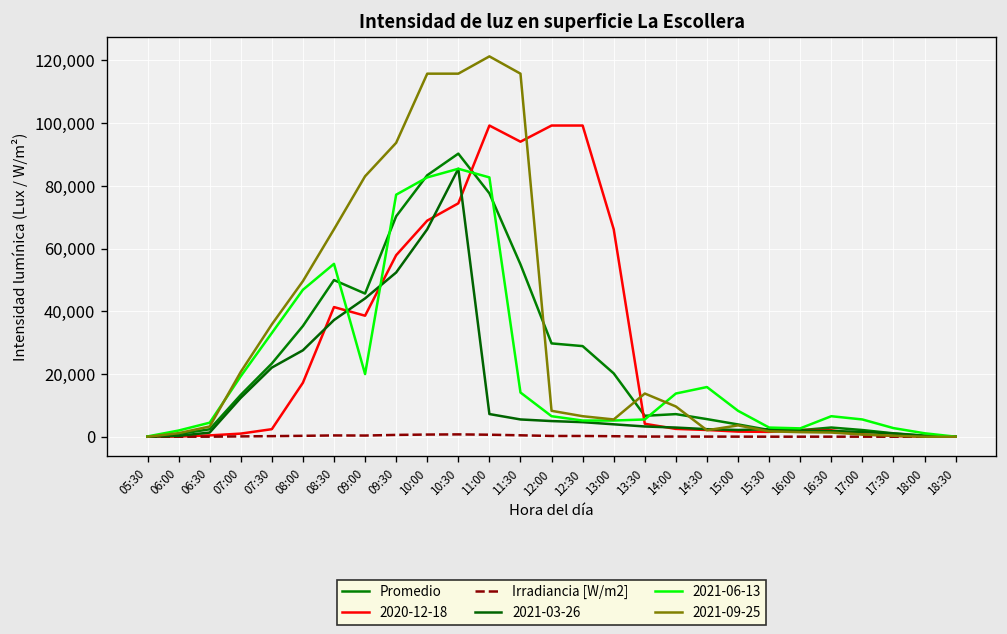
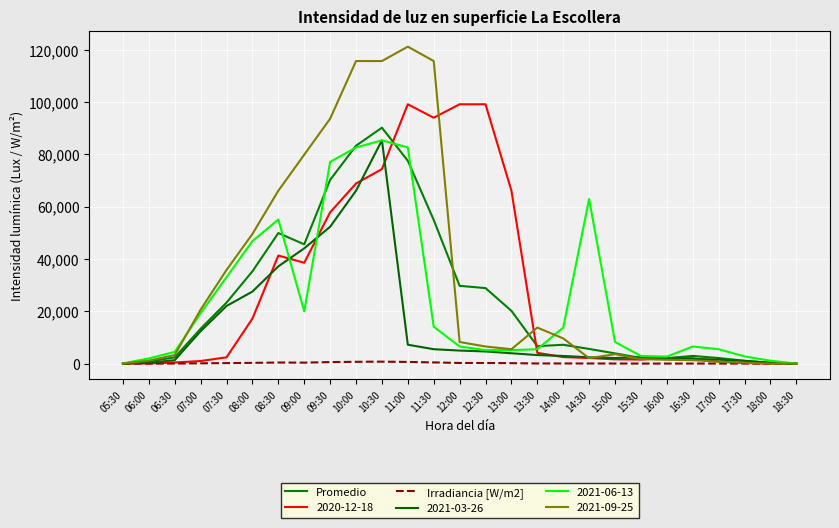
  {
    "2020-12-18": {
      "07:30": "2,000",
      "08:00": "17,000",
      "08:30": "41,000",
      "09:00": "39,000",
      "09:30": "58,000",
      "10:00": "69,000",
      "10:30": "74,000",
      "11:00": "99,000",
      "11:30": "94,000",
      "12:00": "99,000",
      "12:30": "99,000",
      "13:00": "66,000"
    },
    "Irradiancia [W/m2]": {
      "07:30": "0",
      "08:00": "0",
      "08:30": "0",
      "09:00": "0",
      "09:30": "1,000",
      "10:00": "1,000",
      "10:30": "1,000",
      "11:00": "1,000",
      "11:30": "0",
      "12:00": "0",
      "12:30": "0",
      "13:00": "0",
      "13:30": "0",
      "14:00": "0",
      "14:30": "0",
      "15:00": "0",
      "15:30": "0",
      "16:00": "0",
      "16:30": "0"
    },
    "2021-06-13": {
      "06:30": "4,000",
      "07:00": "19,000",
      "07:30": "33,000",
      "08:00": "47,000",
      "08:30": "55,000",
      "09:00": "20,000",
      "09:30": "77,000",
      "11:00": "83,000",
      "11:30": "14,000",
      "12:00": "7,000",
      "13:30": "6,000",
      "14:00": "14,000",
-     "14:30": "16,000",
+     "14:30": "63,000",
      "15:00": "8,000",
      "16:30": "7,000",
      "17:00": "6,000",
      "17:30": "3,000"
    },
    "2021-09-25": {
      "07:00": "21,000",
      "07:30": "36,000",
      "08:00": "50,000",
      "08:30": "66,000",
-     "09:00": "83,000",
+     "09:00": "80,000",
      "09:30": "94,000",
      "10:00": "116,000",
      "10:30": "116,000",
      "11:00": "121,000",
      "11:30": "116,000",
      "12:00": "8,000",
      "12:30": "7,000",
      "13:30": "14,000",
      "14:00": "10,000"
    }
  }
